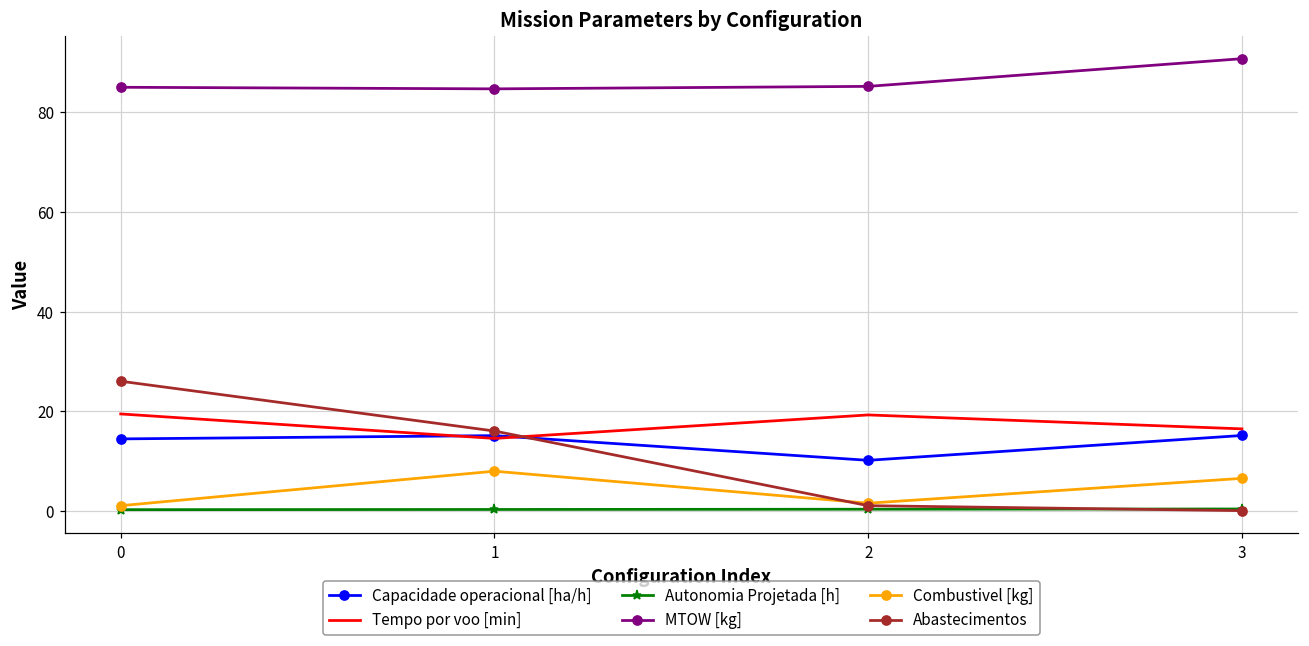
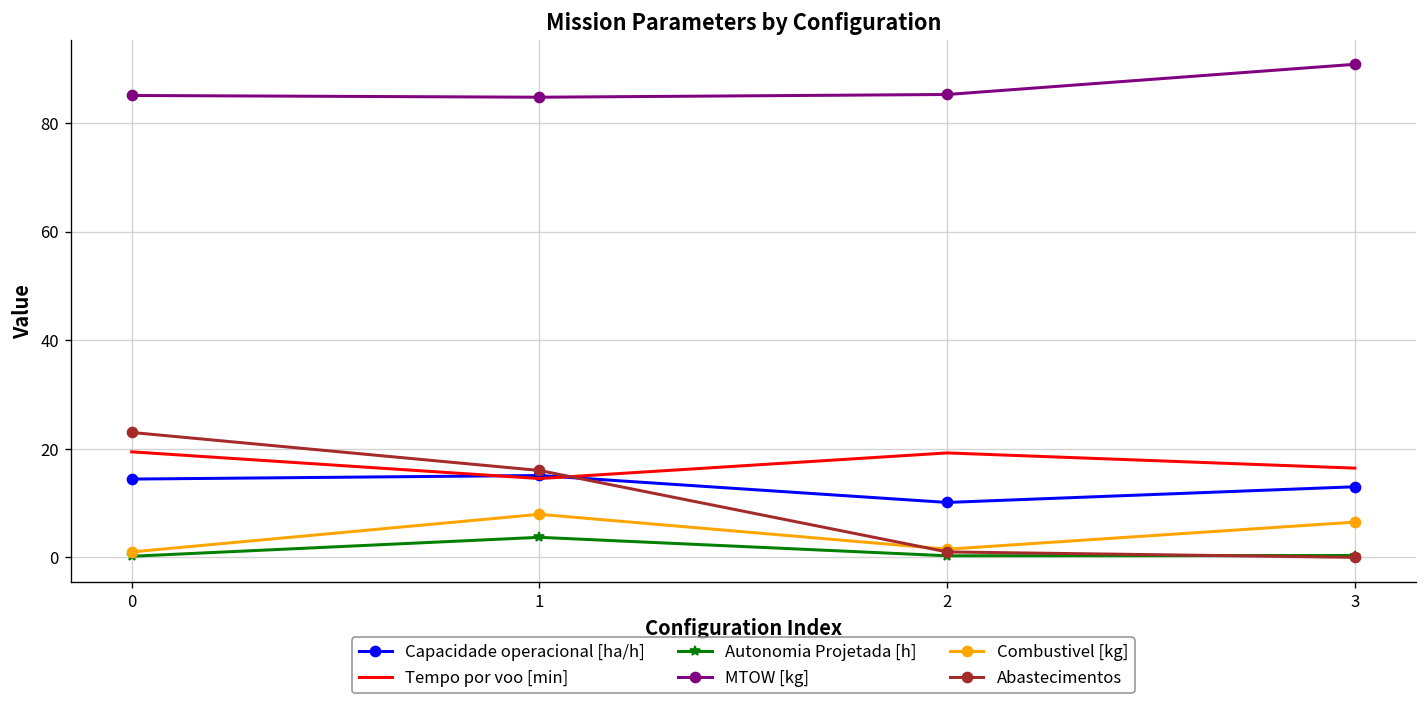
  {
    "Capacidade operacional [ha/h]": {
      "0": 14,
      "1": 15,
      "2": 10,
-     "3": 15
+     "3": 13
    },
    "Tempo por voo [min]": {
      "0": 19,
      "1": 15,
      "2": 19,
      "3": 16
    },
    "Autonomia Projetada [h]": {
      "0": 0,
-     "1": 0,
+     "1": 4,
      "2": 0
    },
    "MTOW [kg]": {
      "0": 85,
      "1": 85,
      "2": 85,
      "3": 91
    },
    "Combustivel [kg]": {
      "0": 1,
      "1": 8,
      "3": 6
    },
    "Abastecimentos": {
-     "0": 26,
+     "0": 23,
      "1": 16
    }
  }
